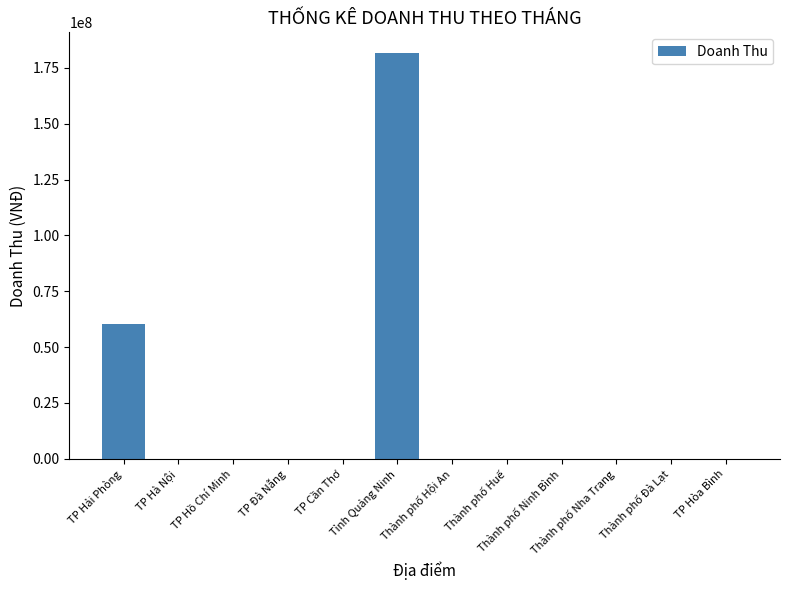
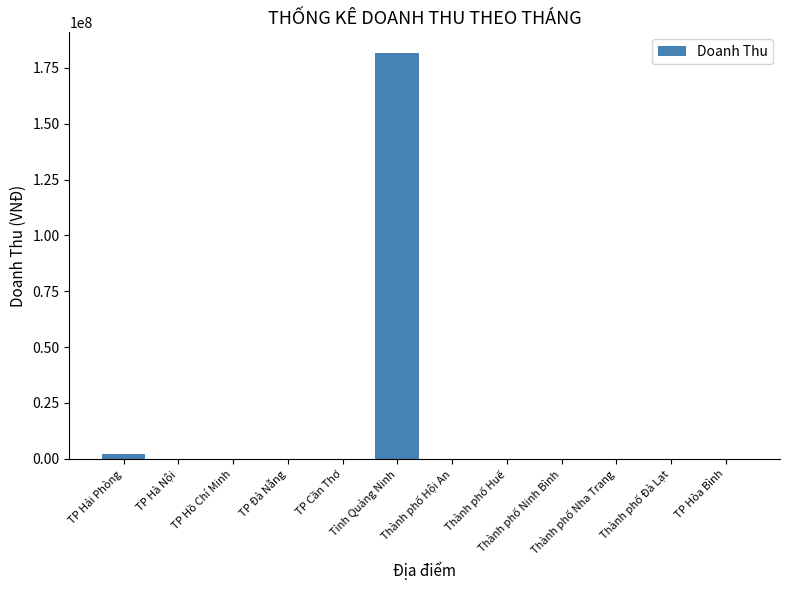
  {
-   "TP Hải Phòng": 60000000,
+   "TP Hải Phòng": 2000000,
    "TP Hà Nội": 0,
    "TP Hồ Chí Minh": 0,
    "TP Đà Nẵng": 0,
    "TP Cần Thơ": 0,
    "Tỉnh Quảng Ninh": 182000000,
    "Thành phố Hội An": 0,
    "Thành phố Huế": 0,
    "Thành phố Ninh Bình": 0,
    "Thành phố Nha Trang": 0,
    "Thành phố Đà Lạt": 0,
    "TP Hòa Bình": 0
  }
